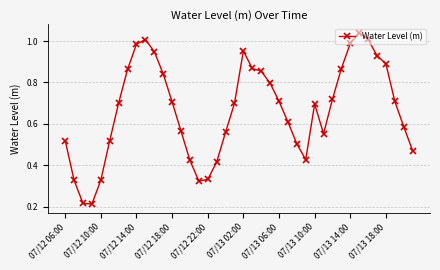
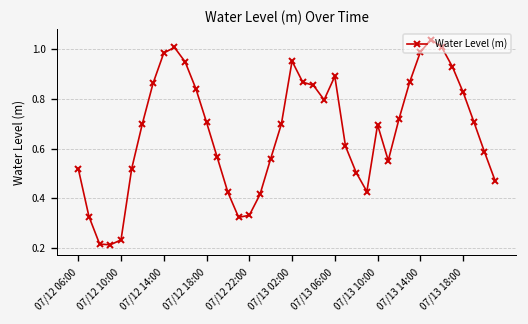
  {
    "07/12 06:00": 0.52,
-   "07/12 10:00": 0.33,
+   "07/12 10:00": 0.23,
    "07/12 14:00": 0.99,
    "07/12 18:00": 0.71,
    "07/12 22:00": 0.33,
    "07/13 02:00": 0.95,
-   "07/13 06:00": 0.71,
+   "07/13 06:00": 0.89,
    "07/13 10:00": 0.70,
-   "07/13 18:00": 0.89
+   "07/13 18:00": 0.83
  }
